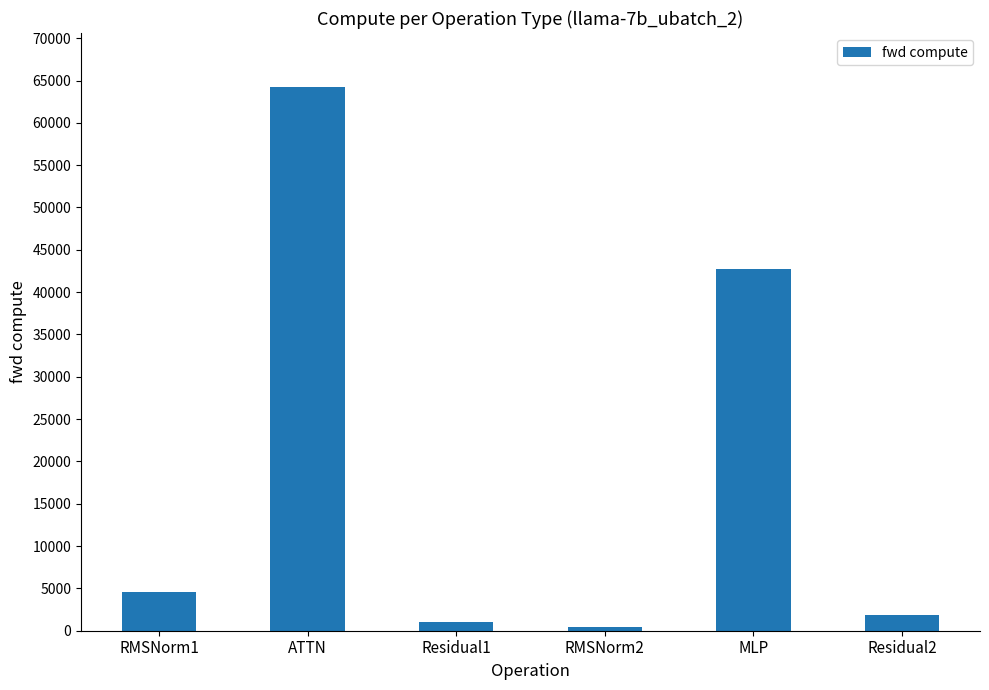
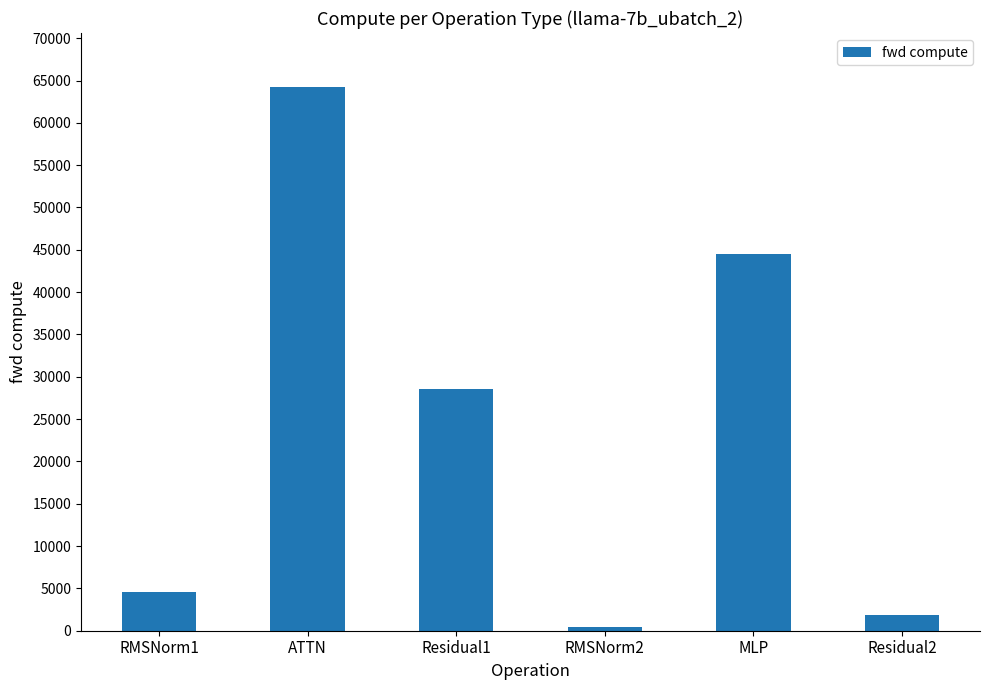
  {
    "RMSNorm1": 5000,
    "ATTN": 64000,
-   "Residual1": 1000,
+   "Residual1": 29000,
    "RMSNorm2": 0,
-   "MLP": 43000,
+   "MLP": 44000,
    "Residual2": 2000
  }
